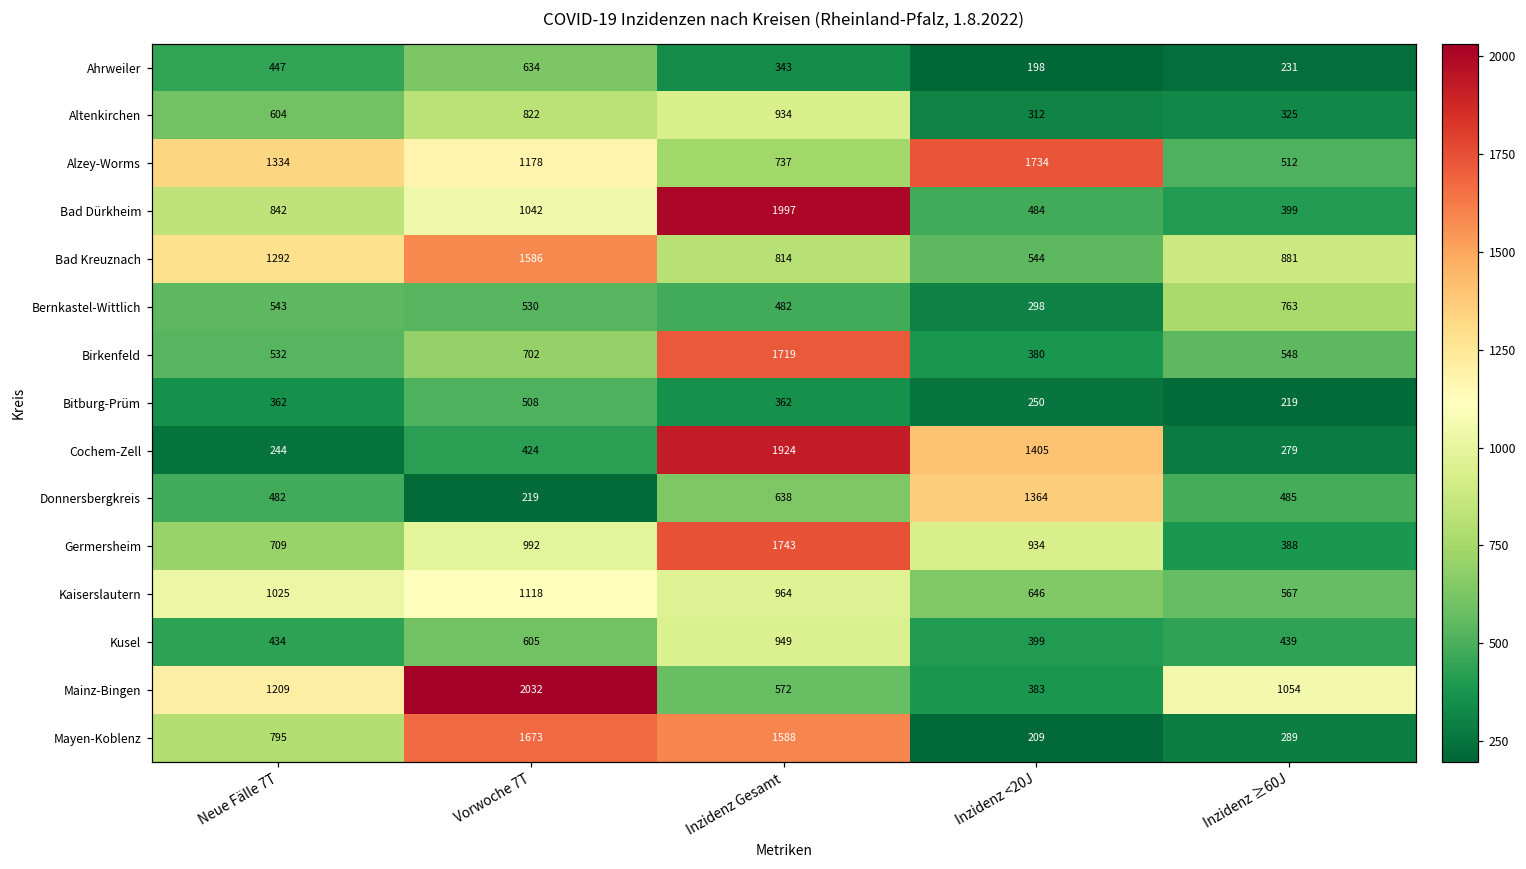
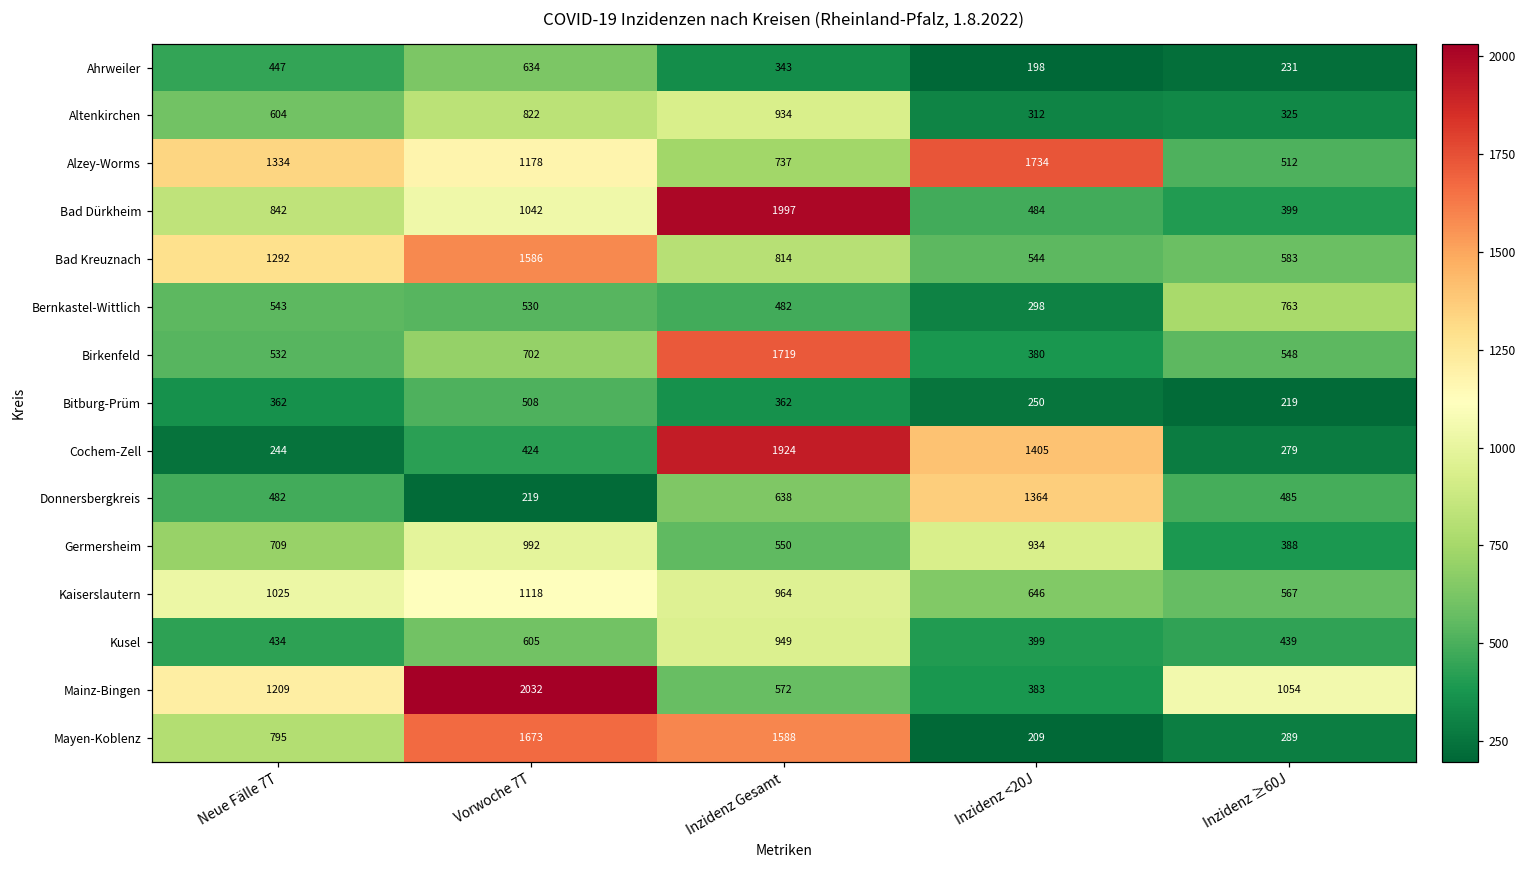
  {
    "Ahrweiler": {
      "Neue Fälle 7T": 447,
      "Vorwoche 7T": 634,
      "Inzidenz Gesamt": 343,
      "Inzidenz <20J": 198,
      "Inzidenz ≥60J": 231
    },
    "Altenkirchen": {
      "Neue Fälle 7T": 604,
      "Vorwoche 7T": 822,
      "Inzidenz Gesamt": 934,
      "Inzidenz <20J": 312,
      "Inzidenz ≥60J": 325
    },
    "Alzey-Worms": {
      "Neue Fälle 7T": 1334,
      "Vorwoche 7T": 1178,
      "Inzidenz Gesamt": 737,
      "Inzidenz <20J": 1734,
      "Inzidenz ≥60J": 512
    },
    "Bad Dürkheim": {
      "Neue Fälle 7T": 842,
      "Vorwoche 7T": 1042,
      "Inzidenz Gesamt": 1997,
      "Inzidenz <20J": 484,
      "Inzidenz ≥60J": 399
    },
    "Bad Kreuznach": {
      "Neue Fälle 7T": 1292,
      "Vorwoche 7T": 1586,
      "Inzidenz Gesamt": 814,
      "Inzidenz <20J": 544,
-     "Inzidenz ≥60J": 881
+     "Inzidenz ≥60J": 583
    },
    "Bernkastel-Wittlich": {
      "Neue Fälle 7T": 543,
      "Vorwoche 7T": 530,
      "Inzidenz Gesamt": 482,
      "Inzidenz <20J": 298,
      "Inzidenz ≥60J": 763
    },
    "Birkenfeld": {
      "Neue Fälle 7T": 532,
      "Vorwoche 7T": 702,
      "Inzidenz Gesamt": 1719,
      "Inzidenz <20J": 380,
      "Inzidenz ≥60J": 548
    },
    "Bitburg-Prüm": {
      "Neue Fälle 7T": 362,
      "Vorwoche 7T": 508,
      "Inzidenz Gesamt": 362,
      "Inzidenz <20J": 250,
      "Inzidenz ≥60J": 219
    },
    "Cochem-Zell": {
      "Neue Fälle 7T": 244,
      "Vorwoche 7T": 424,
      "Inzidenz Gesamt": 1924,
      "Inzidenz <20J": 1405,
      "Inzidenz ≥60J": 279
    },
    "Donnersbergkreis": {
      "Neue Fälle 7T": 482,
      "Vorwoche 7T": 219,
      "Inzidenz Gesamt": 638,
      "Inzidenz <20J": 1364,
      "Inzidenz ≥60J": 485
    },
    "Germersheim": {
      "Neue Fälle 7T": 709,
      "Vorwoche 7T": 992,
-     "Inzidenz Gesamt": 1743,
+     "Inzidenz Gesamt": 550,
      "Inzidenz <20J": 934,
      "Inzidenz ≥60J": 388
    },
    "Kaiserslautern": {
      "Neue Fälle 7T": 1025,
      "Vorwoche 7T": 1118,
      "Inzidenz Gesamt": 964,
      "Inzidenz <20J": 646,
      "Inzidenz ≥60J": 567
    },
    "Kusel": {
      "Neue Fälle 7T": 434,
      "Vorwoche 7T": 605,
      "Inzidenz Gesamt": 949,
      "Inzidenz <20J": 399,
      "Inzidenz ≥60J": 439
    },
    "Mainz-Bingen": {
      "Neue Fälle 7T": 1209,
      "Vorwoche 7T": 2032,
      "Inzidenz Gesamt": 572,
      "Inzidenz <20J": 383,
      "Inzidenz ≥60J": 1054
    },
    "Mayen-Koblenz": {
      "Neue Fälle 7T": 795,
      "Vorwoche 7T": 1673,
      "Inzidenz Gesamt": 1588,
      "Inzidenz <20J": 209,
      "Inzidenz ≥60J": 289
    }
  }
